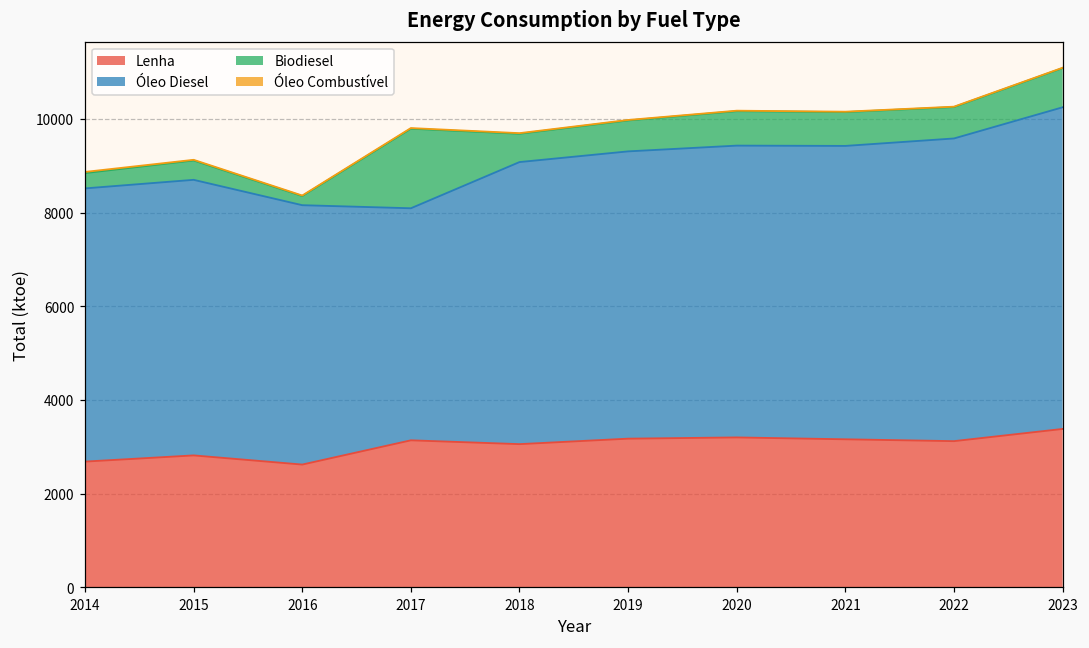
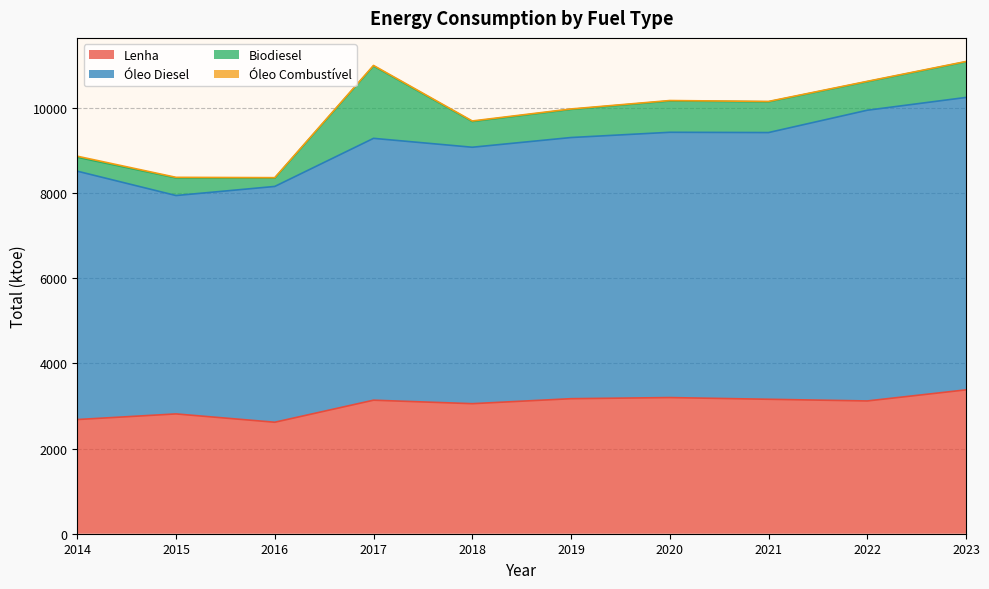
  {
    "Lenha": {
      "2014": 2700,
      "2015": 2800,
      "2016": 2600,
      "2017": 3100,
      "2018": 3100,
      "2019": 3200,
      "2020": 3200,
      "2021": 3200,
      "2022": 3100,
      "2023": 3400
    },
    "Óleo Diesel": {
      "2014": 5800,
-     "2015": 5900,
+     "2015": 5100,
      "2016": 5500,
-     "2017": 5000,
+     "2017": 6100,
      "2018": 6000,
      "2019": 6100,
      "2020": 6200,
      "2021": 6300,
-     "2022": 6500,
+     "2022": 6800,
      "2023": 6900
    }
  }
